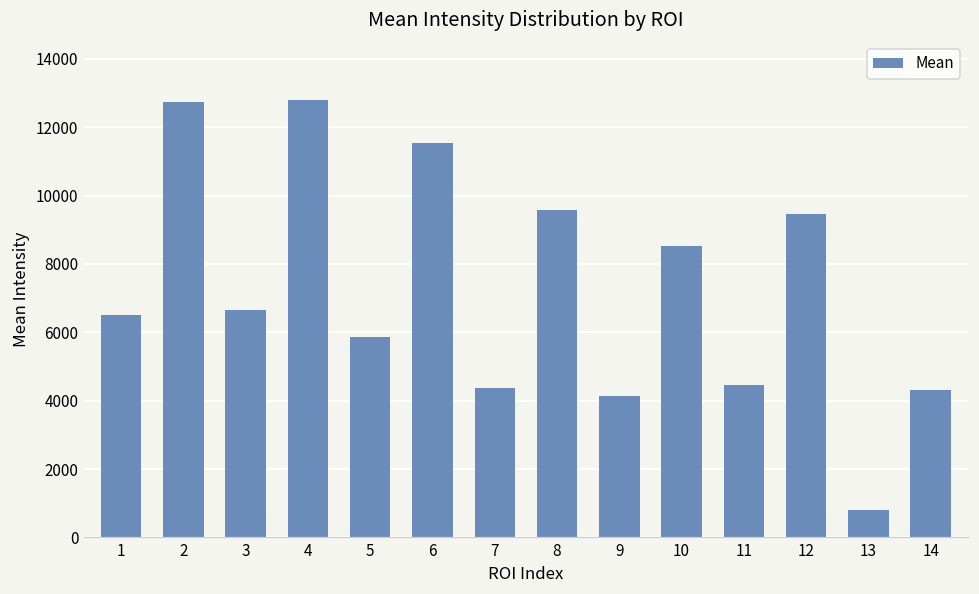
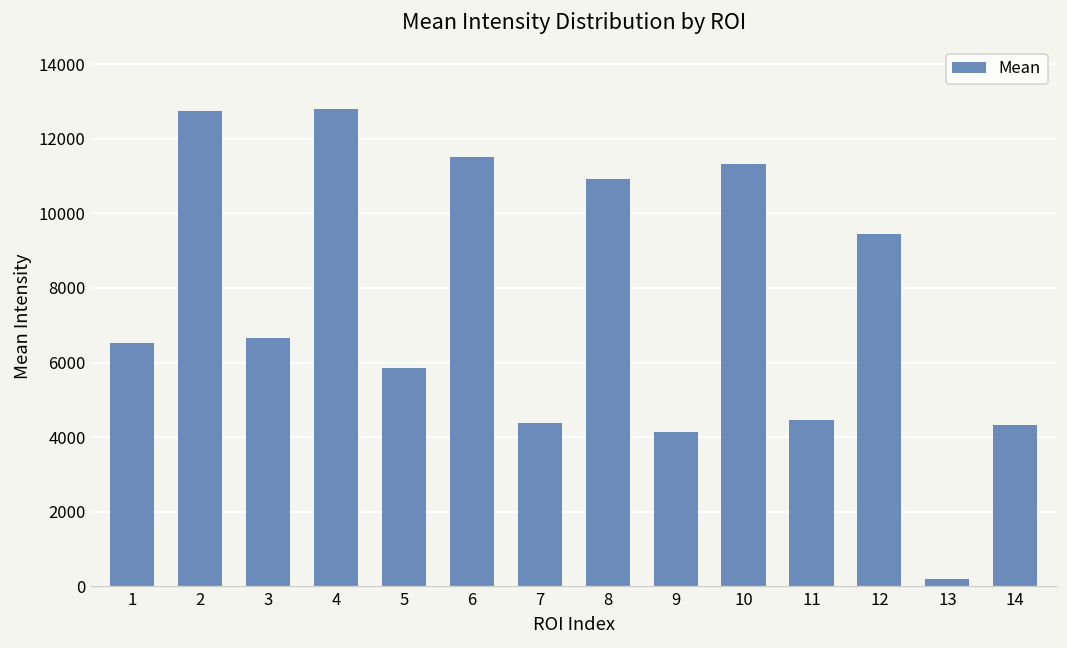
  {
    "1": 6500,
    "2": 12700,
    "3": 6700,
    "4": 12800,
    "5": 5900,
    "6": 11500,
    "7": 4400,
-   "8": 9600,
+   "8": 10900,
    "9": 4100,
-   "10": 8500,
+   "10": 11300,
    "11": 4500,
    "12": 9400,
-   "13": 800,
+   "13": 200,
    "14": 4300
  }
